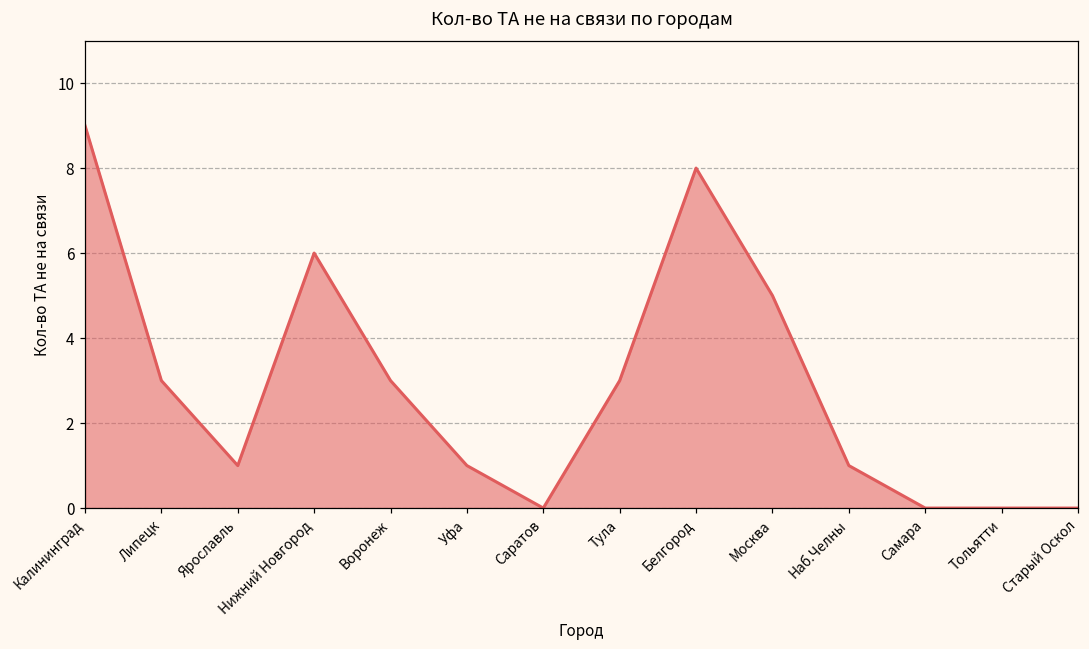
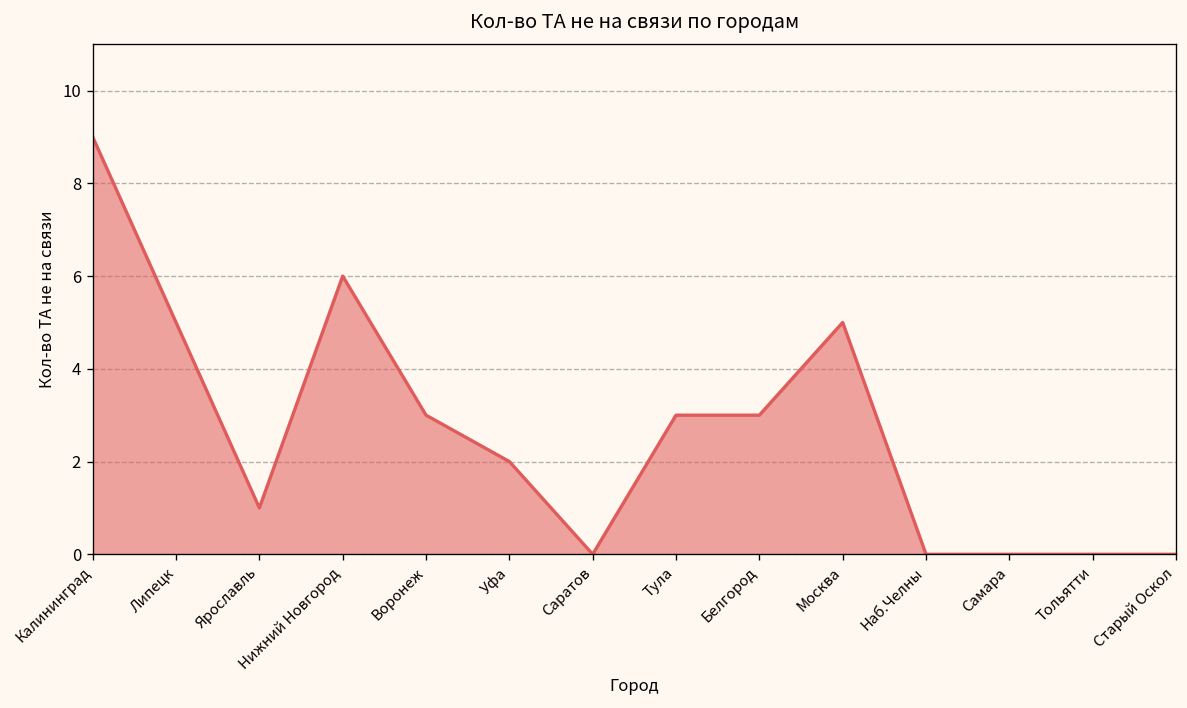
  {
    "Калининград": 9,
-   "Липецк": 3,
+   "Липецк": 5,
    "Ярославль": 1,
    "Нижний Новгород": 6,
    "Воронеж": 3,
-   "Уфа": 1,
+   "Уфа": 2,
    "Саратов": 0,
    "Тула": 3,
-   "Белгород": 8,
+   "Белгород": 3,
    "Москва": 5,
-   "Наб.Челны": 1,
+   "Наб.Челны": 0,
    "Самара": 0,
    "Тольятти": 0,
    "Старый Оскол": 0
  }
